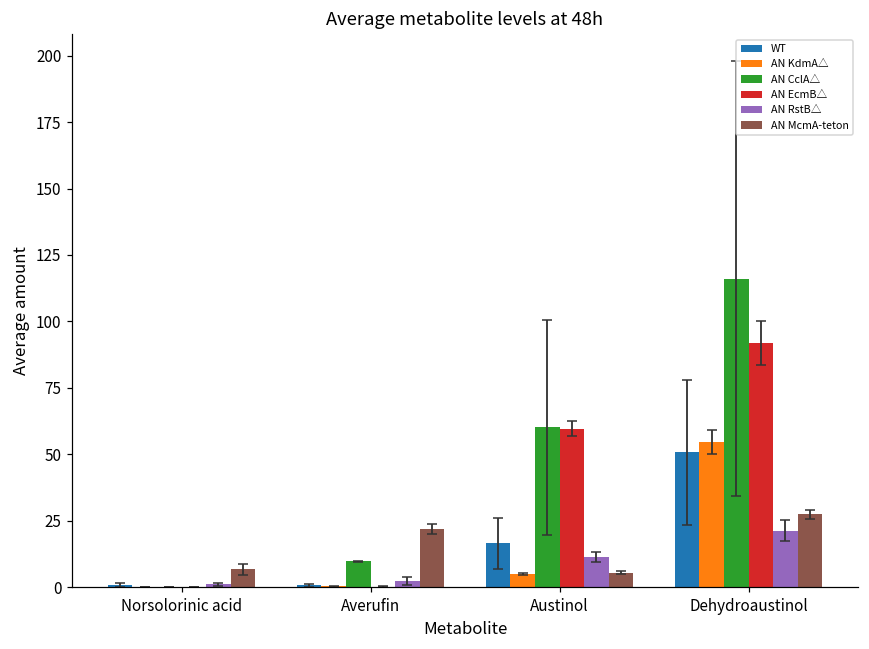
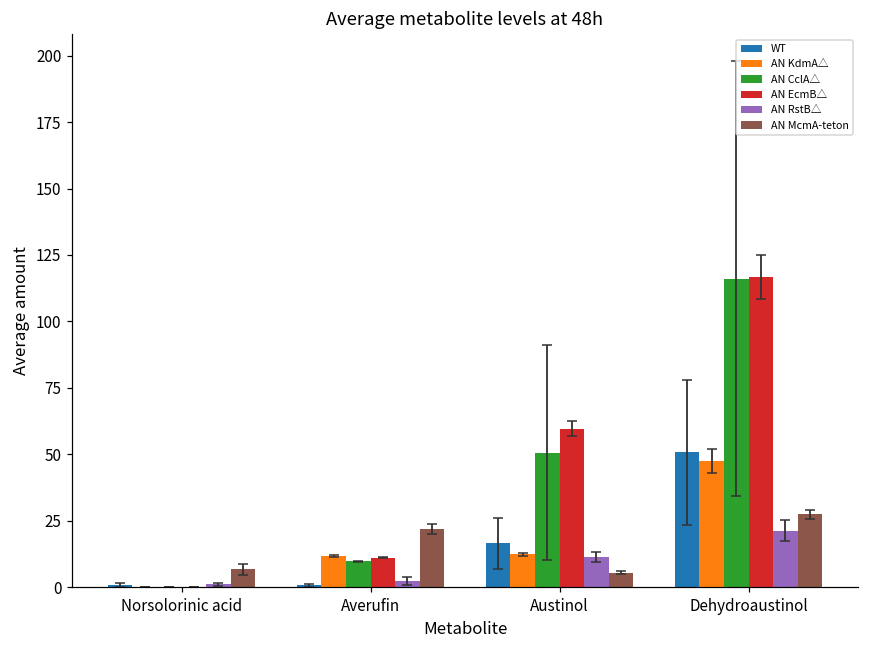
  {
    "AN KdmA△": {
      "Norsolorinic acid": 0,
-     "Averufin": 0,
-     "Austinol": 5,
-     "Dehydroaustinol": 55
+     "Averufin": 12,
+     "Austinol": 12,
+     "Dehydroaustinol": 47
    },
    "AN CclA△": {
      "Norsolorinic acid": 0,
      "Averufin": 10,
-     "Austinol": 60,
+     "Austinol": 51,
      "Dehydroaustinol": 116
    },
    "AN EcmB△": {
      "Norsolorinic acid": 0,
-     "Averufin": 0,
+     "Averufin": 11,
      "Austinol": 60,
-     "Dehydroaustinol": 92
+     "Dehydroaustinol": 117
    },
    "AN RstB△": {
      "Norsolorinic acid": 1,
      "Averufin": 2,
      "Austinol": 11,
      "Dehydroaustinol": 21
    },
    "AN McmA-teton": {
      "Norsolorinic acid": 7,
      "Averufin": 22,
      "Austinol": 5,
      "Dehydroaustinol": 27
    }
  }
